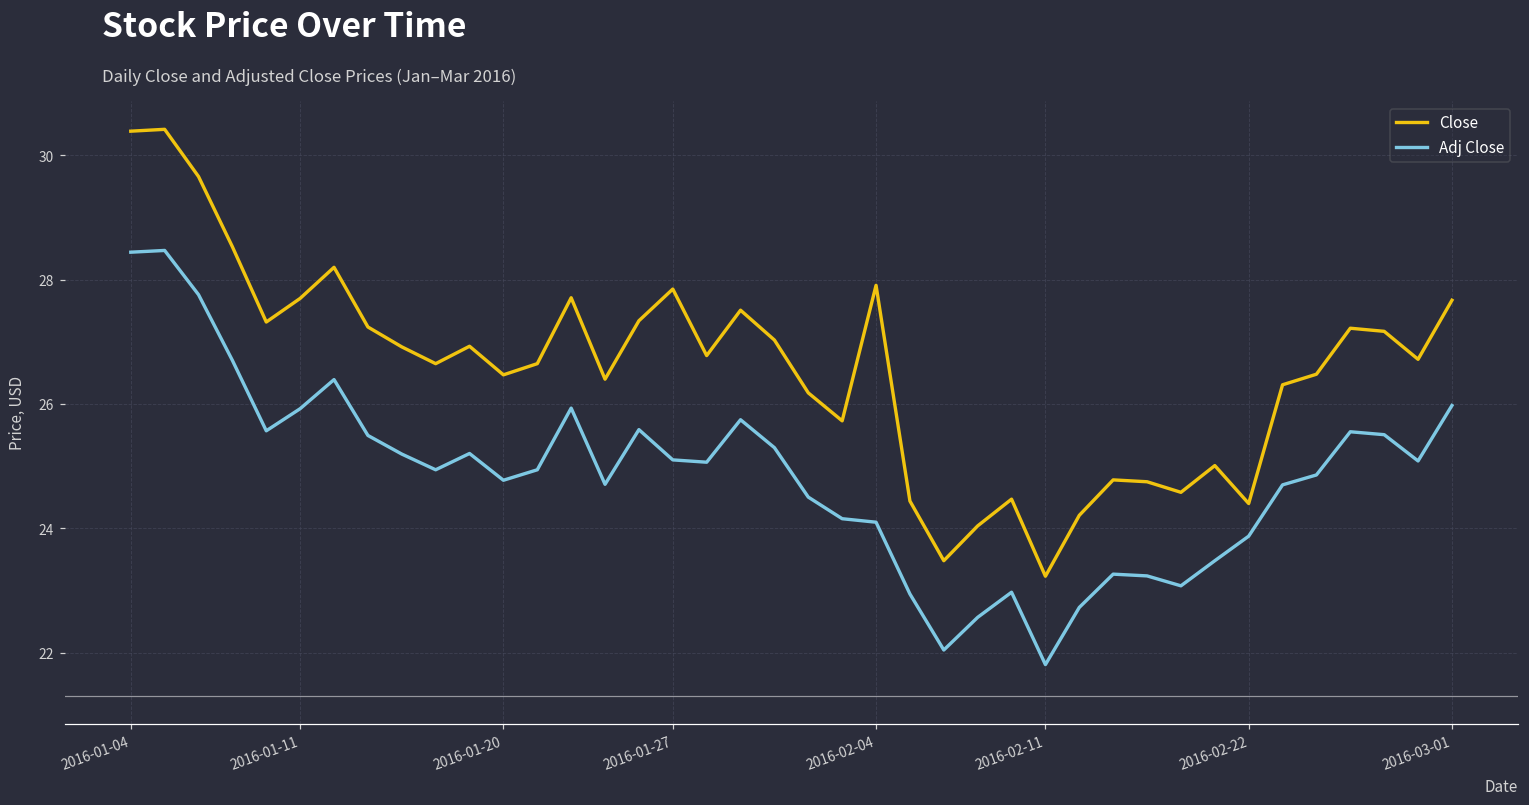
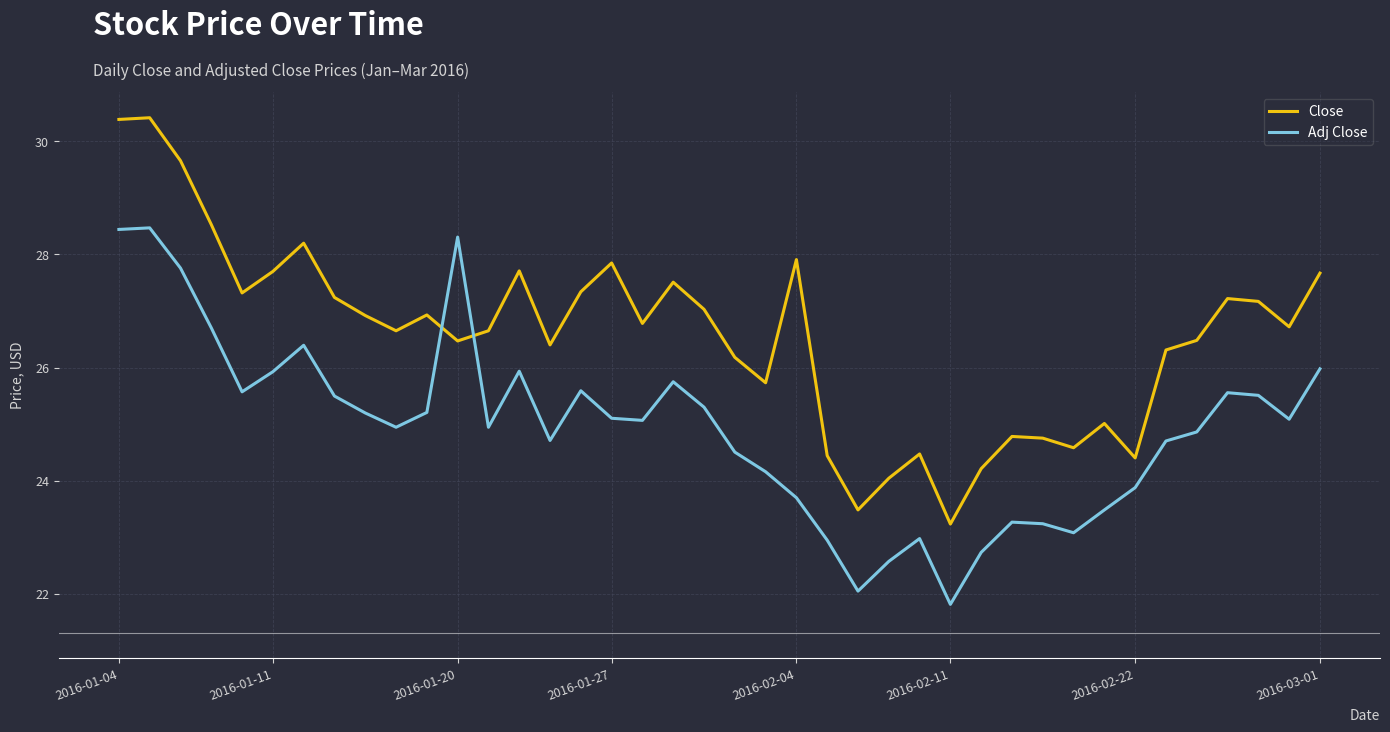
  {
    "Close": {
      "2016-01-04": 30.4,
      "2016-01-11": 27.7,
      "2016-01-20": 26.5,
      "2016-01-27": 27.9,
      "2016-02-04": 27.9,
      "2016-02-11": 23.2,
      "2016-02-22": 24.4,
      "2016-03-01": 27.7
    },
    "Adj Close": {
      "2016-01-04": 28.4,
      "2016-01-11": 25.9,
-     "2016-01-20": 24.8,
+     "2016-01-20": 28.3,
      "2016-01-27": 25.1,
-     "2016-02-04": 24.1,
+     "2016-02-04": 23.7,
      "2016-02-11": 21.8,
      "2016-02-22": 23.9,
      "2016-03-01": 26.0
    }
  }
